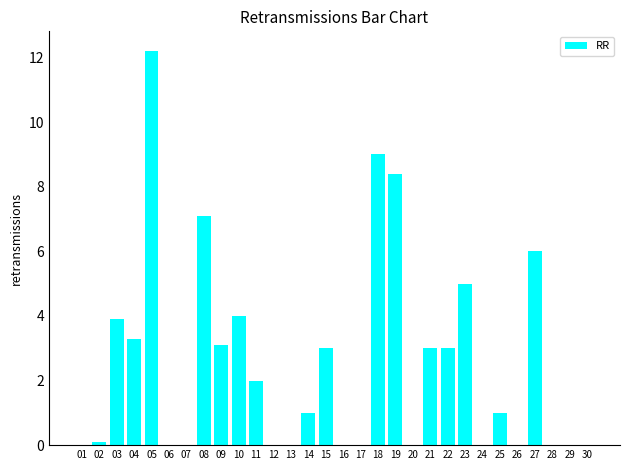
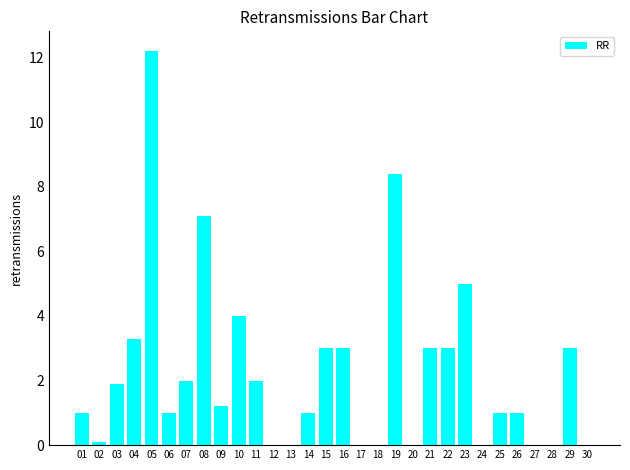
  {
-   "01": 0,
+   "01": 1,
    "02": 0.1,
-   "03": 3.9,
+   "03": 1.9,
    "04": 3.3,
    "05": 12.2,
-   "06": 0,
-   "07": 0,
+   "06": 1,
+   "07": 2,
    "08": 7.1,
-   "09": 3.1,
+   "09": 1.2,
    "10": 4.0,
    "11": 2.0,
    "12": 0.0,
    "13": 0.0,
    "14": 1.0,
    "15": 3.0,
-   "16": 0,
+   "16": 3,
    "17": 0.0,
-   "18": 9,
+   "18": 0,
    "19": 8.4,
    "20": 0.0,
    "21": 3.0,
    "22": 3.0,
    "23": 5.0,
    "24": 0.0,
    "25": 1.0,
-   "26": 0,
-   "27": 6,
+   "26": 1,
+   "27": 0,
    "28": 0.0,
-   "29": 0,
+   "29": 3,
    "30": 0.0
  }
